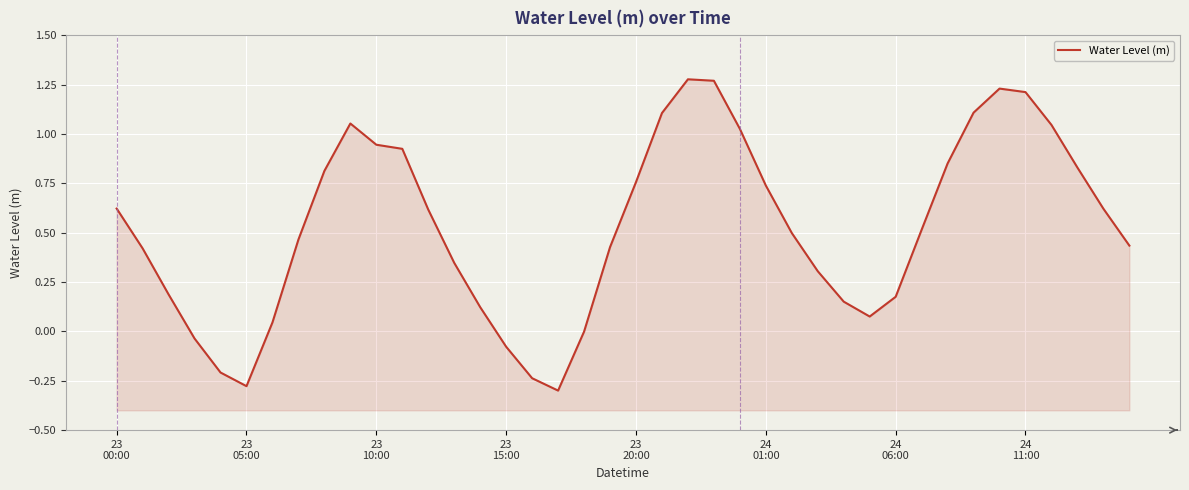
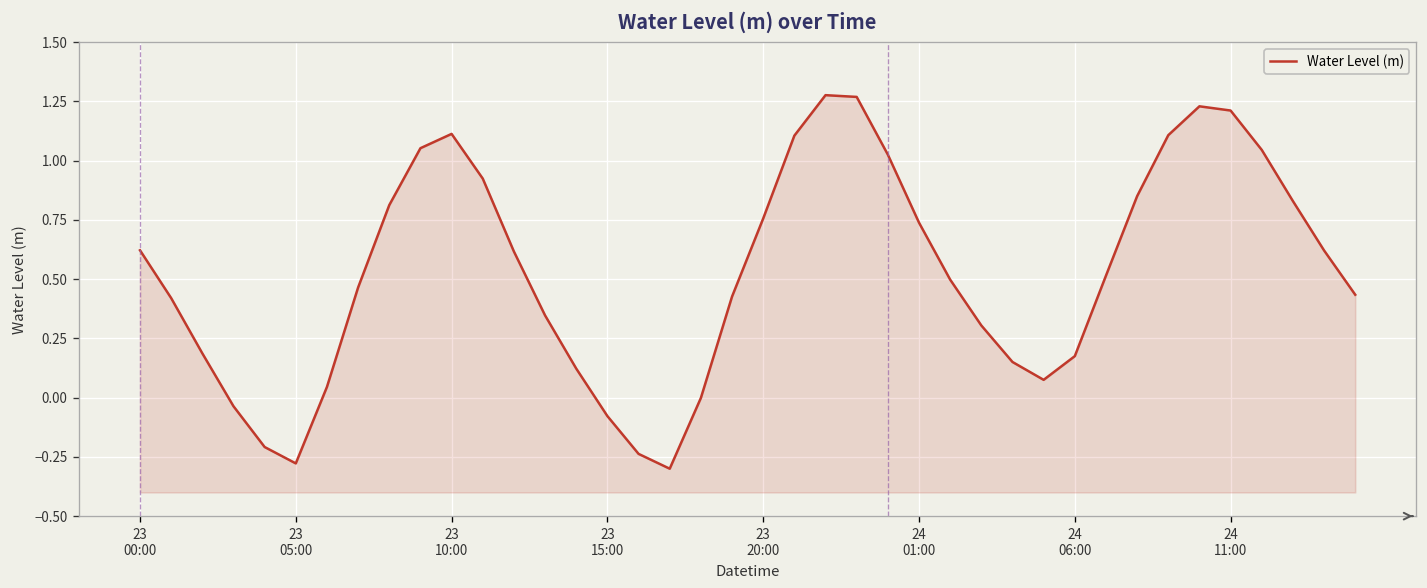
  {
    "23 00:00": 0.62,
    "23 05:00": -0.28,
-   "23 10:00": 0.95,
+   "23 10:00": 1.11,
    "23 15:00": -0.08,
    "23 20:00": 0.76,
    "24 01:00": 0.74,
    "24 06:00": 0.18,
    "24 11:00": 1.21
  }
